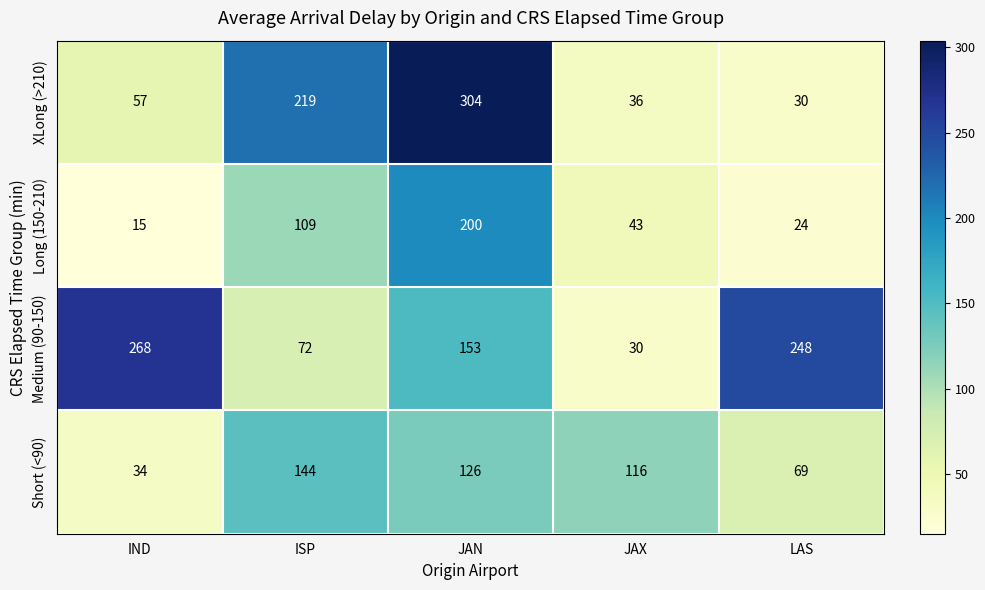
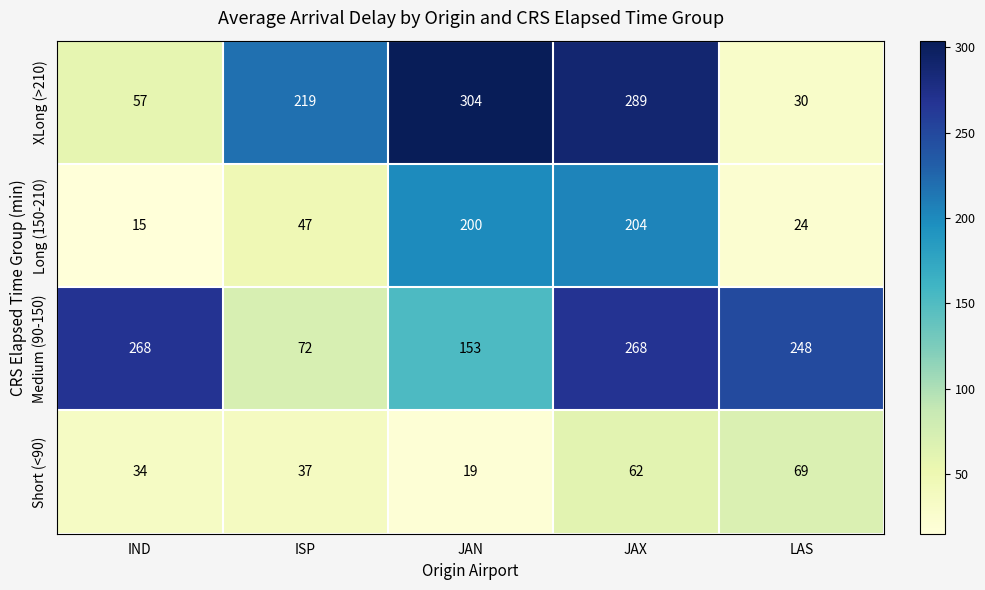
  {
    "XLong (>210)": {
      "IND": 57,
      "ISP": 219,
      "JAN": 304,
-     "JAX": 36,
+     "JAX": 289,
      "LAS": 30
    },
    "Long (150-210)": {
      "IND": 15,
-     "ISP": 109,
+     "ISP": 47,
      "JAN": 200,
-     "JAX": 43,
+     "JAX": 204,
      "LAS": 24
    },
    "Medium (90-150)": {
      "IND": 268,
      "ISP": 72,
      "JAN": 153,
-     "JAX": 30,
+     "JAX": 268,
      "LAS": 248
    },
    "Short (<90)": {
      "IND": 34,
-     "ISP": 144,
-     "JAN": 126,
-     "JAX": 116,
+     "ISP": 37,
+     "JAN": 19,
+     "JAX": 62,
      "LAS": 69
    }
  }
